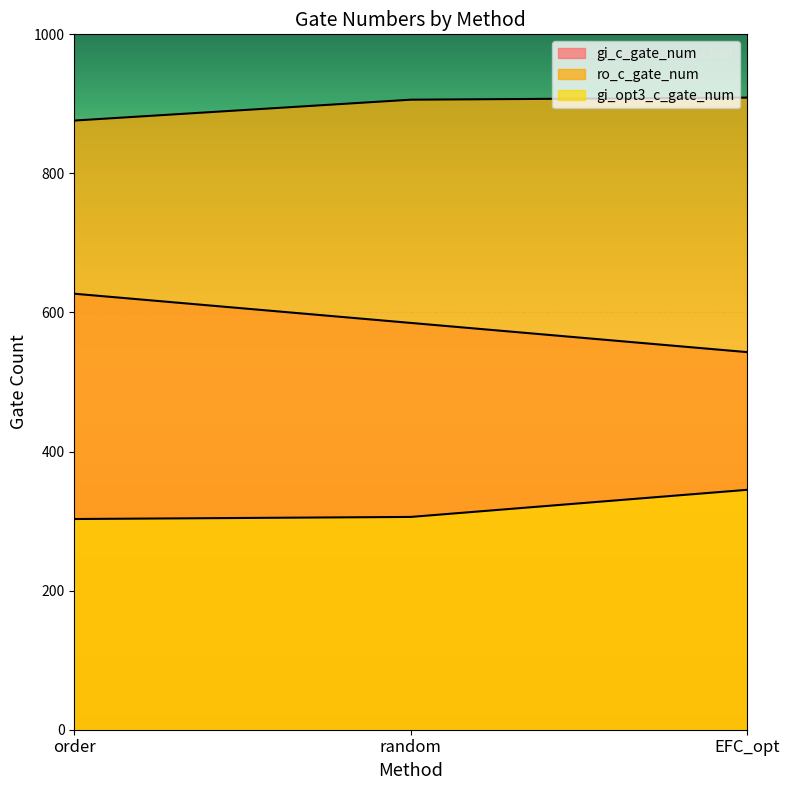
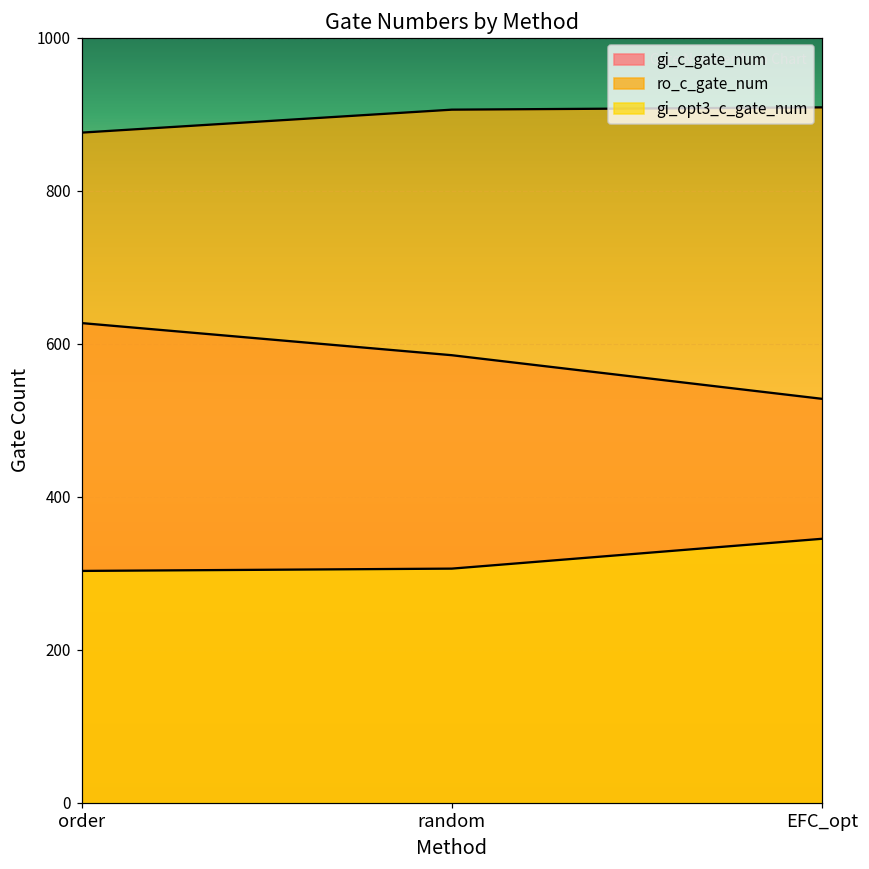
  {
    "gi_c_gate_num": {
      "order": 630,
      "random": 590,
-     "EFC_opt": 540
+     "EFC_opt": 530
    }
  }
